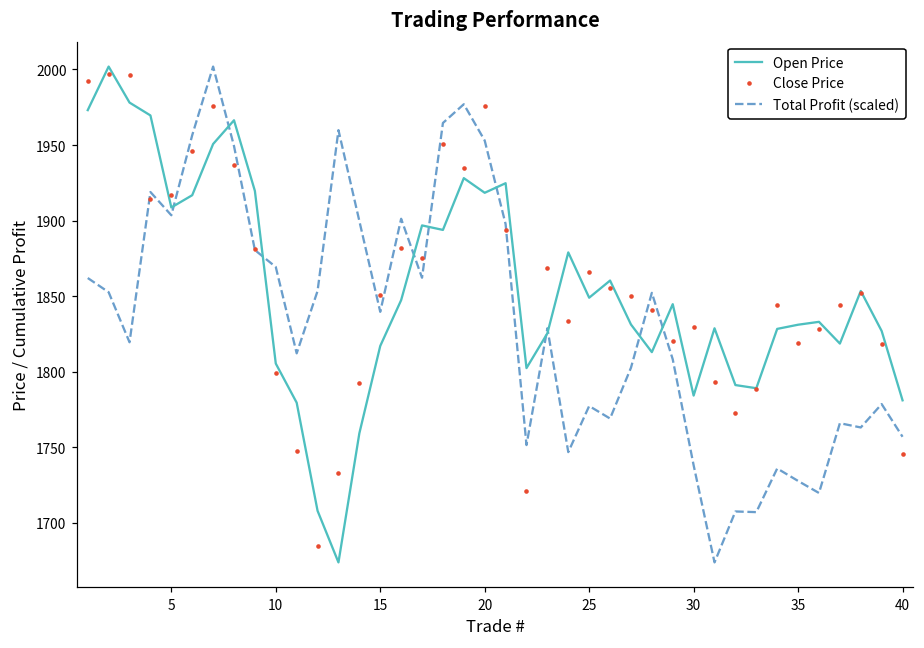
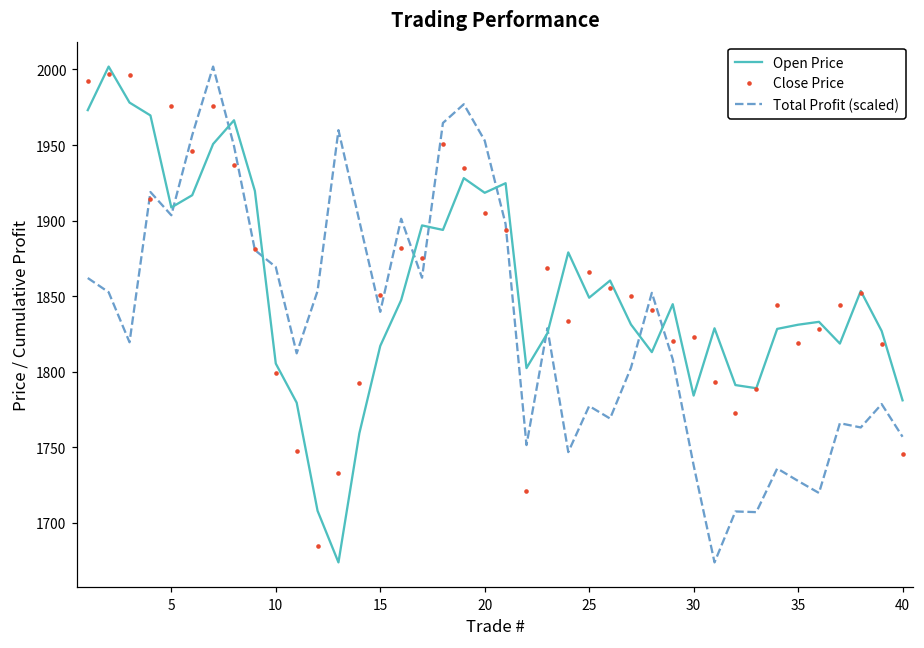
  {
    "Close Price": {
-     "5": 1917,
+     "5": 1976,
      "10": 1799,
      "15": 1850,
-     "20": 1976,
+     "20": 1905,
      "25": 1866,
-     "30": 1829,
+     "30": 1823,
      "35": 1819,
      "40": 1746
    }
  }
